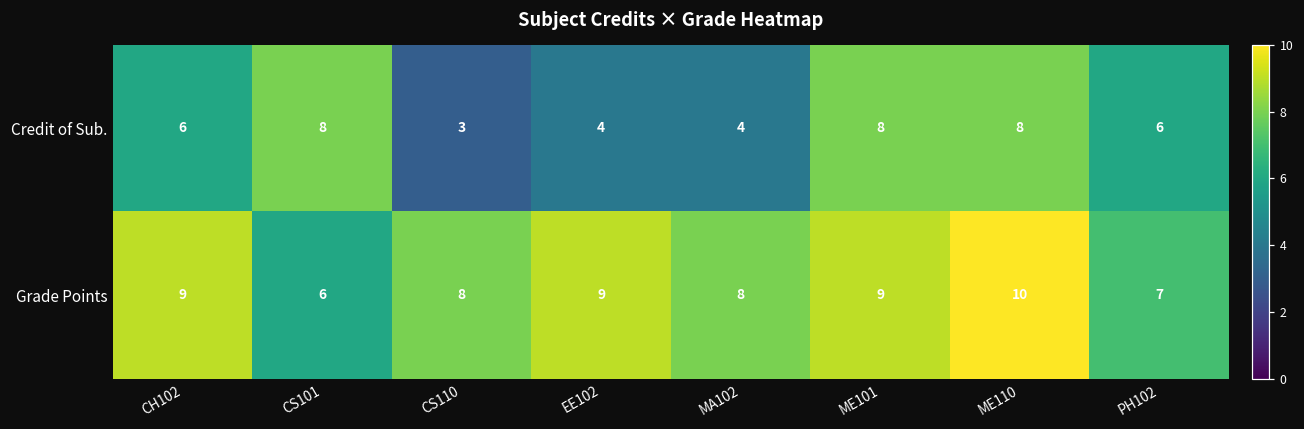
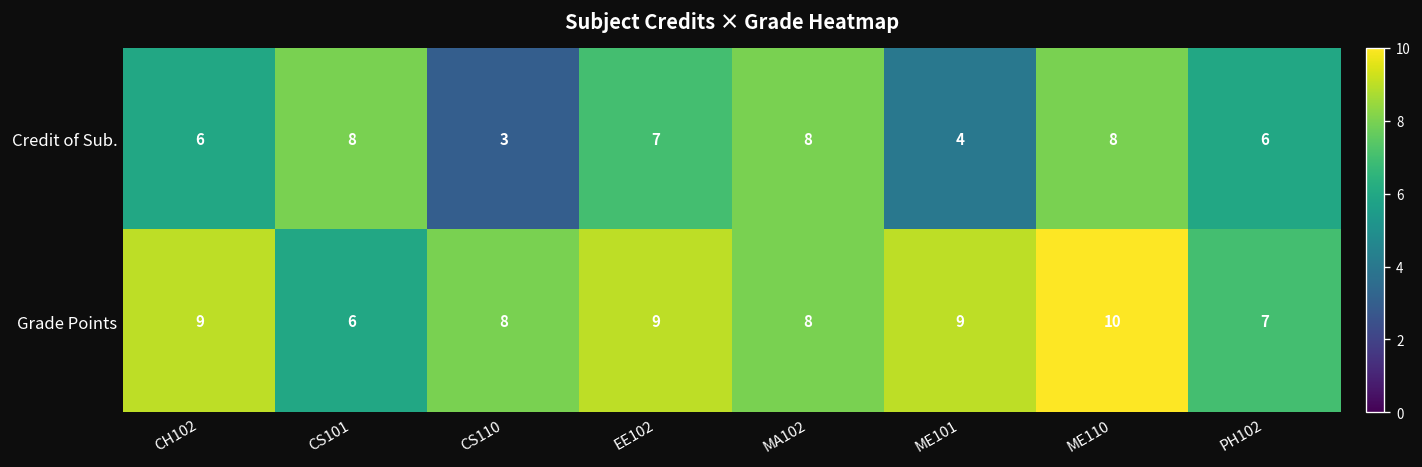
  {
    "Credit of Sub.": {
      "CH102": 6,
      "CS101": 8,
      "CS110": 3,
-     "EE102": 4,
-     "MA102": 4,
-     "ME101": 8,
+     "EE102": 7,
+     "MA102": 8,
+     "ME101": 4,
      "ME110": 8,
      "PH102": 6
    },
    "Grade Points": {
      "CH102": 9,
      "CS101": 6,
      "CS110": 8,
      "EE102": 9,
      "MA102": 8,
      "ME101": 9,
      "ME110": 10,
      "PH102": 7
    }
  }
